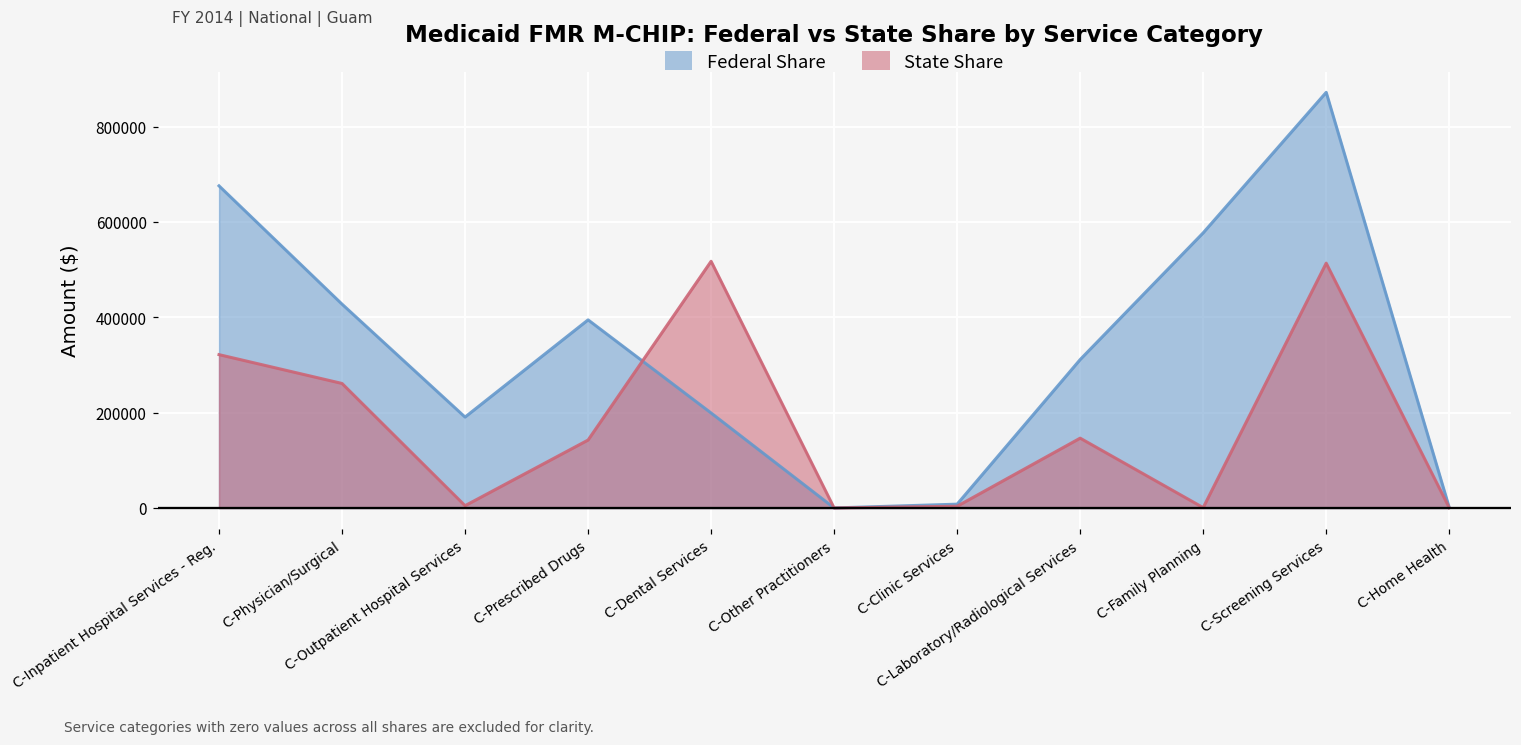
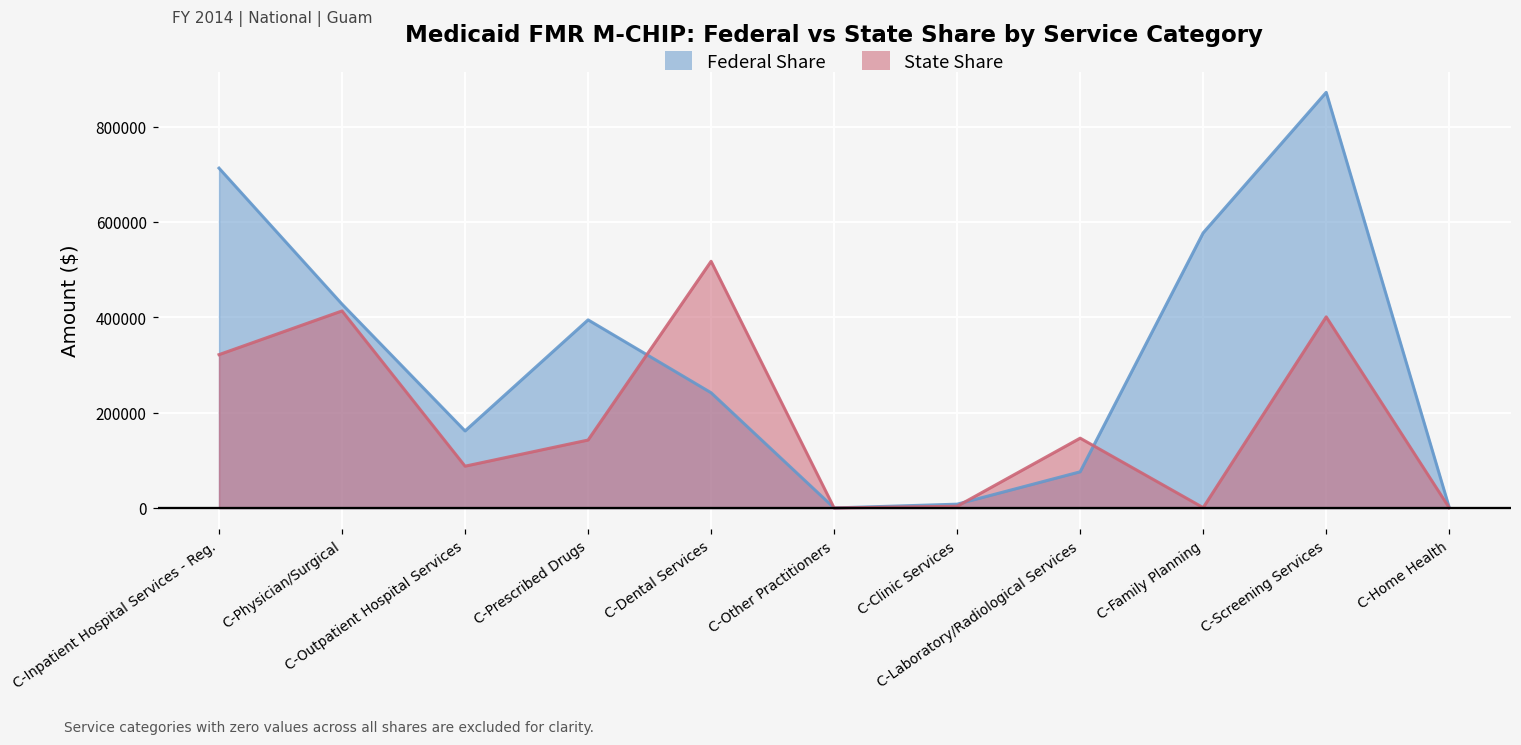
  {
    "Federal Share": {
-     "C-Inpatient Hospital Services - Reg.": 680000,
+     "C-Inpatient Hospital Services - Reg.": 710000,
      "C-Physician/Surgical": 430000,
-     "C-Outpatient Hospital Services": 190000,
+     "C-Outpatient Hospital Services": 160000,
      "C-Prescribed Drugs": 390000,
-     "C-Dental Services": 200000,
-     "C-Laboratory/Radiological Services": 310000,
+     "C-Dental Services": 240000,
+     "C-Laboratory/Radiological Services": 80000,
      "C-Family Planning": 580000,
      "C-Screening Services": 870000
    },
    "State Share": {
      "C-Inpatient Hospital Services - Reg.": 320000,
-     "C-Physician/Surgical": 260000,
-     "C-Outpatient Hospital Services": 0,
+     "C-Physician/Surgical": 410000,
+     "C-Outpatient Hospital Services": 90000,
      "C-Prescribed Drugs": 140000,
      "C-Dental Services": 520000,
      "C-Laboratory/Radiological Services": 150000,
      "C-Family Planning": 0,
-     "C-Screening Services": 510000
+     "C-Screening Services": 400000
    }
  }
